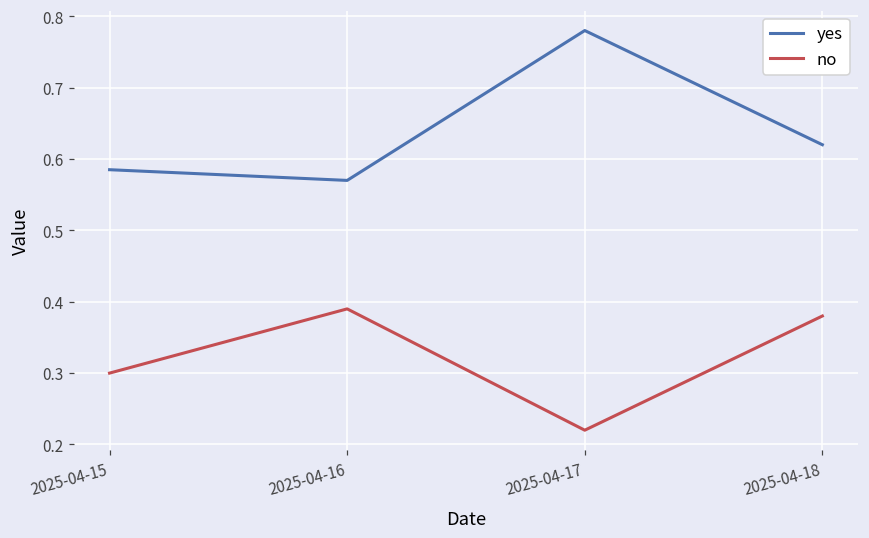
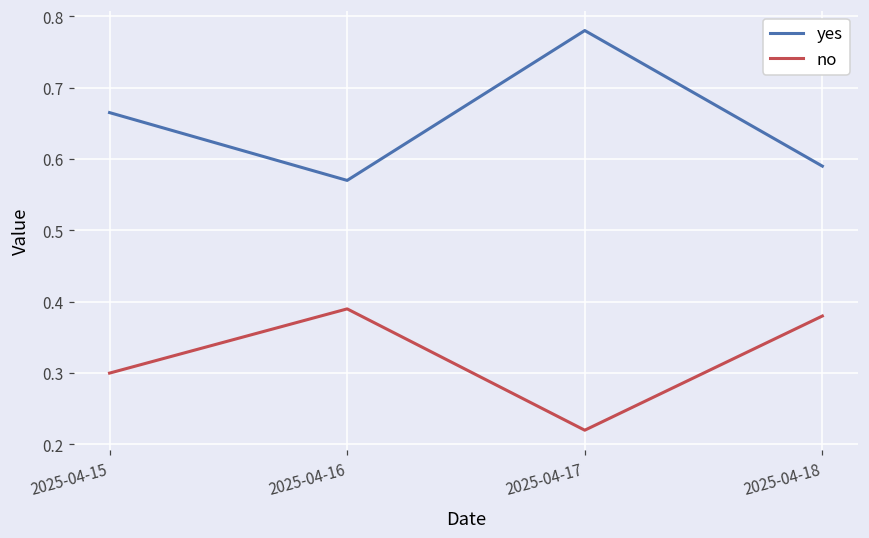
  {
    "yes": {
-     "2025-04-15": 0.59,
+     "2025-04-15": 0.67,
      "2025-04-16": 0.57,
      "2025-04-17": 0.78,
-     "2025-04-18": 0.62
+     "2025-04-18": 0.59
    },
    "no": {
      "2025-04-15": 0.30,
      "2025-04-16": 0.39,
      "2025-04-17": 0.22,
      "2025-04-18": 0.38
    }
  }
